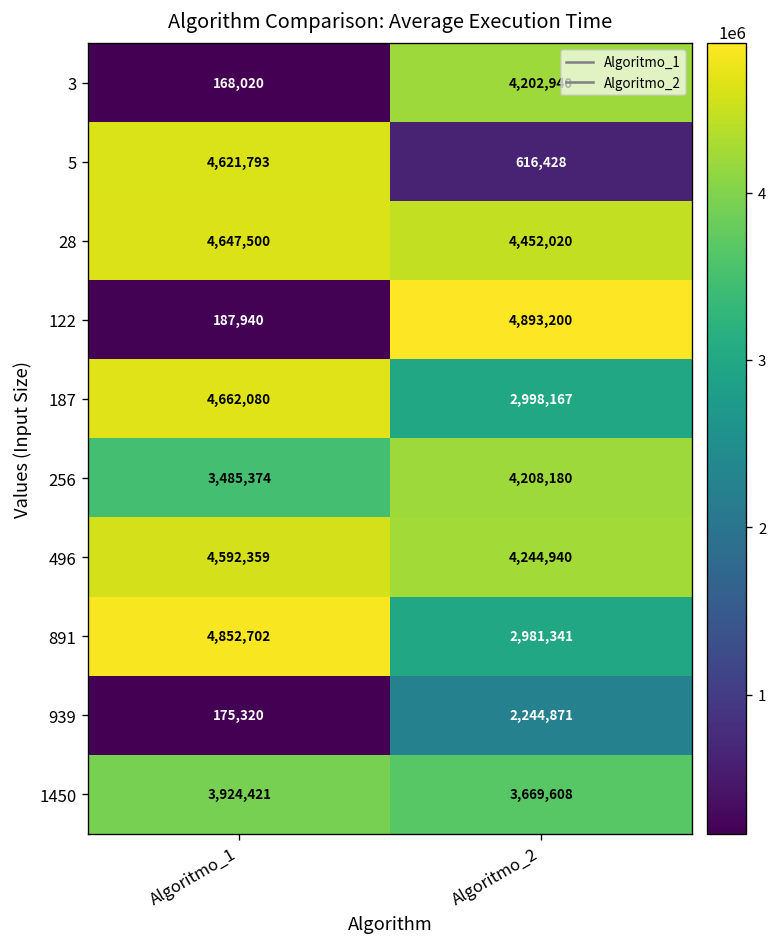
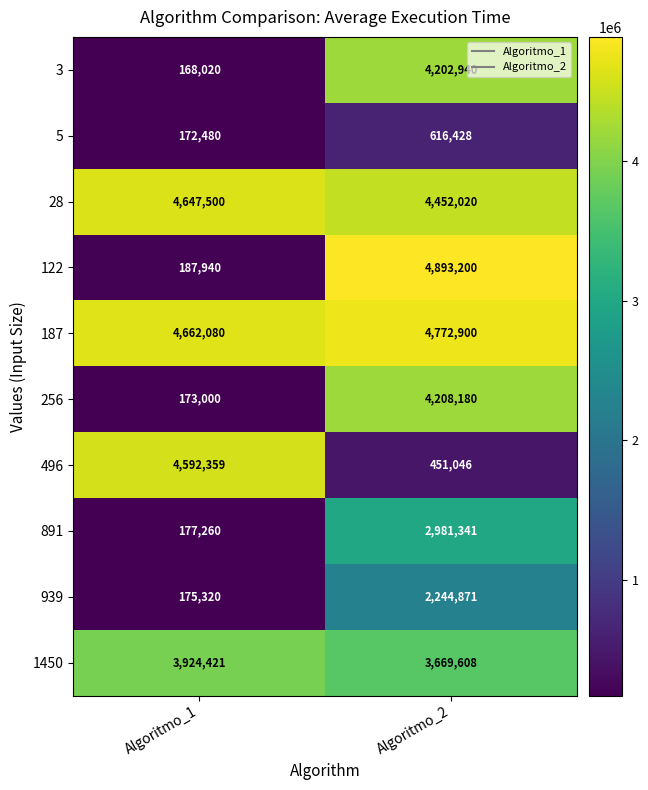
  {
    "3": {
      "Algoritmo_1": "168,020"
    },
    "5": {
-     "Algoritmo_1": "4,621,793",
+     "Algoritmo_1": "172,480",
      "Algoritmo_2": "616,428"
    },
    "28": {
      "Algoritmo_1": "4,647,500",
      "Algoritmo_2": "4,452,020"
    },
    "122": {
      "Algoritmo_1": "187,940",
      "Algoritmo_2": "4,893,200"
    },
    "187": {
      "Algoritmo_1": "4,662,080",
-     "Algoritmo_2": "2,998,167"
+     "Algoritmo_2": "4,772,900"
    },
    "256": {
-     "Algoritmo_1": "3,485,374",
+     "Algoritmo_1": "173,000",
      "Algoritmo_2": "4,208,180"
    },
    "496": {
      "Algoritmo_1": "4,592,359",
-     "Algoritmo_2": "4,244,940"
+     "Algoritmo_2": "451,046"
    },
    "891": {
-     "Algoritmo_1": "4,852,702",
+     "Algoritmo_1": "177,260",
      "Algoritmo_2": "2,981,341"
    },
    "939": {
      "Algoritmo_1": "175,320",
      "Algoritmo_2": "2,244,871"
    },
    "1450": {
      "Algoritmo_1": "3,924,421",
      "Algoritmo_2": "3,669,608"
    }
  }
